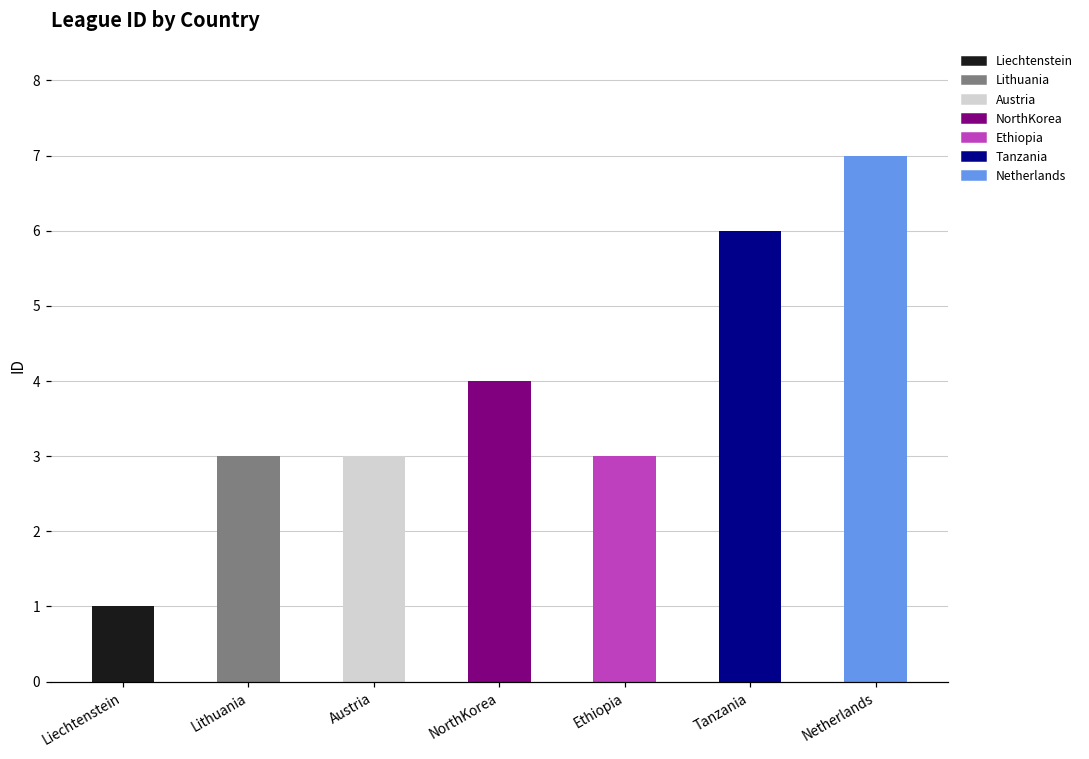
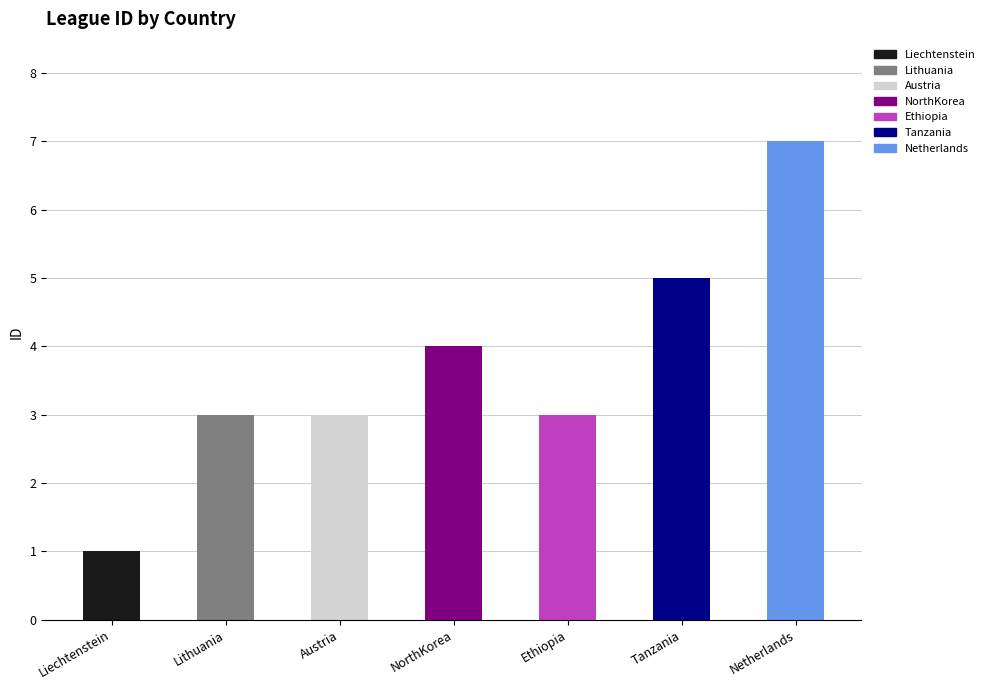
  {
    "Liechtenstein": 1,
    "Lithuania": 3,
    "Austria": 3,
    "NorthKorea": 4,
    "Ethiopia": 3,
-   "Tanzania": 6,
+   "Tanzania": 5,
    "Netherlands": 7
  }
